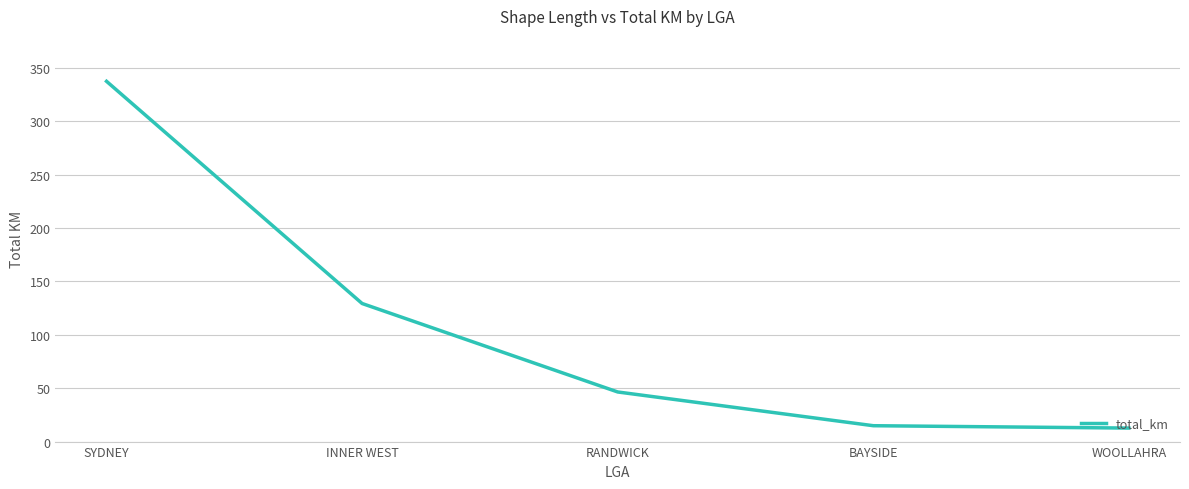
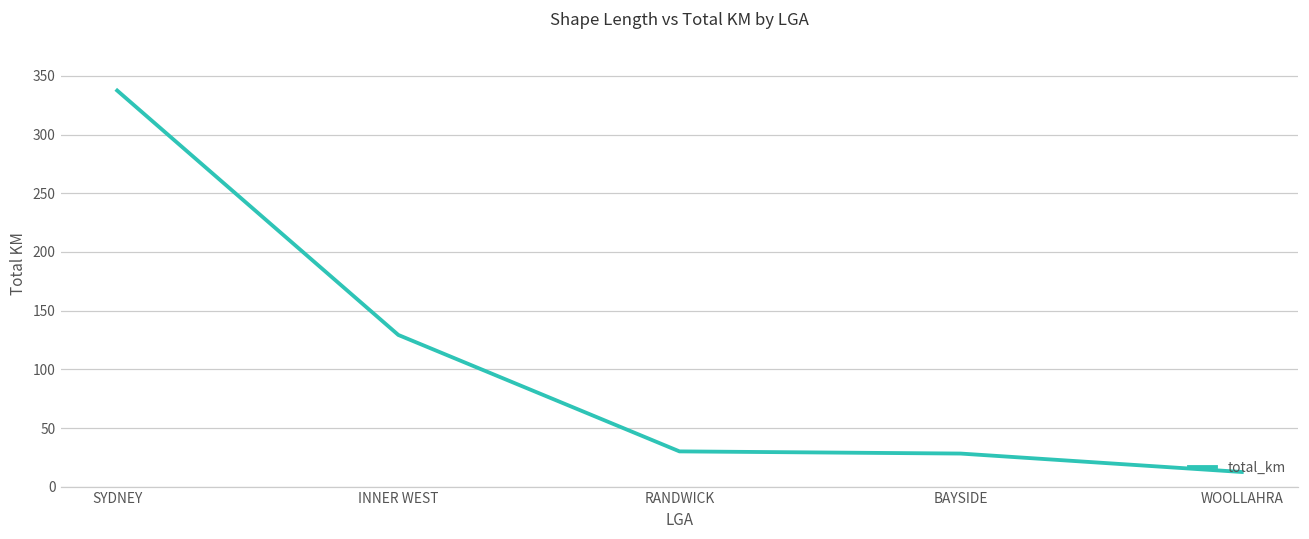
  {
    "SYDNEY": 337,
    "INNER WEST": 129,
-   "RANDWICK": 46,
-   "BAYSIDE": 15,
+   "RANDWICK": 30,
+   "BAYSIDE": 28,
    "WOOLLAHRA": 13
  }
